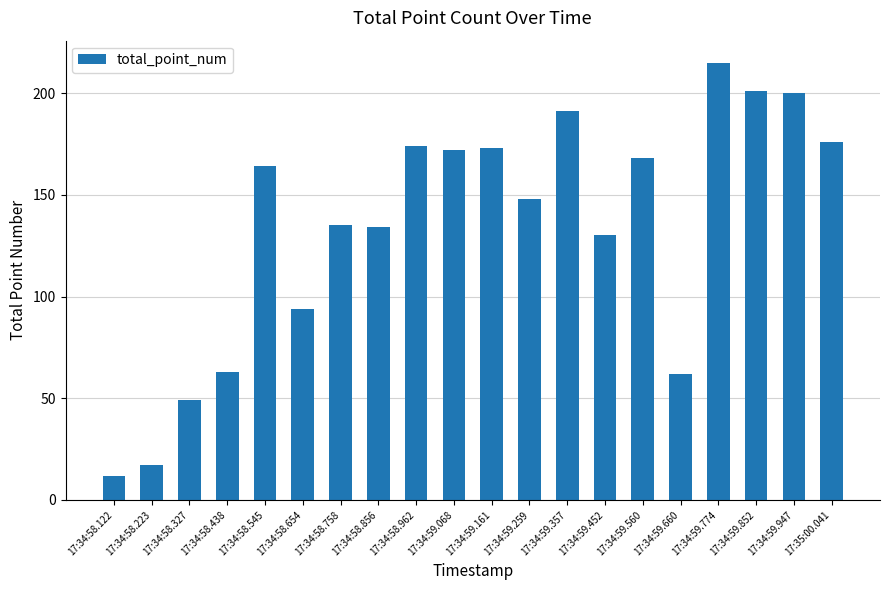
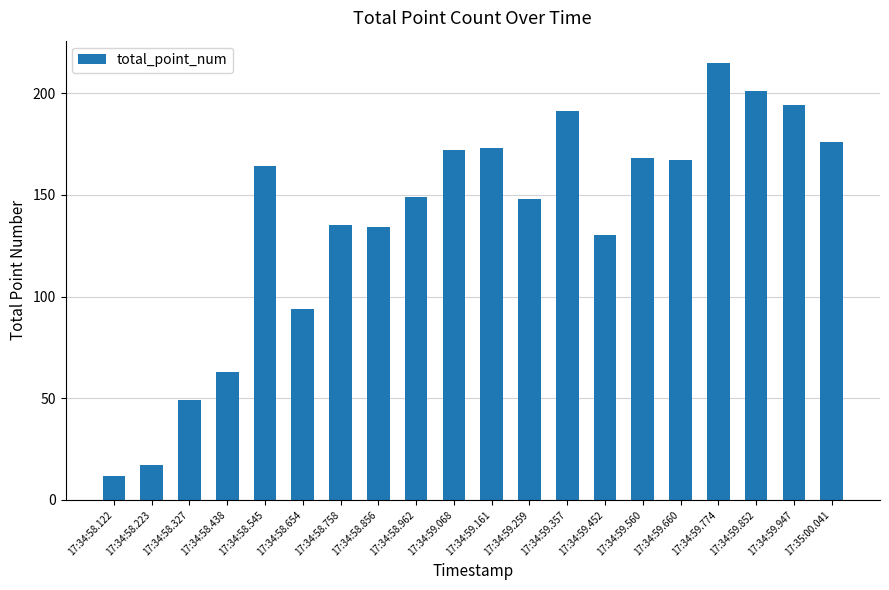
  {
    "17:34:58.122": 12,
    "17:34:58.223": 17,
    "17:34:58.327": 49,
    "17:34:58.438": 63,
    "17:34:58.545": 164,
    "17:34:58.654": 94,
    "17:34:58.758": 135,
    "17:34:58.856": 134,
-   "17:34:58.962": 174,
+   "17:34:58.962": 149,
    "17:34:59.068": 172,
    "17:34:59.161": 173,
    "17:34:59.259": 148,
    "17:34:59.357": 191,
    "17:34:59.452": 130,
    "17:34:59.560": 168,
-   "17:34:59.660": 62,
+   "17:34:59.660": 167,
    "17:34:59.774": 215,
    "17:34:59.852": 201,
-   "17:34:59.947": 200,
+   "17:34:59.947": 194,
    "17:35:00.041": 176
  }
